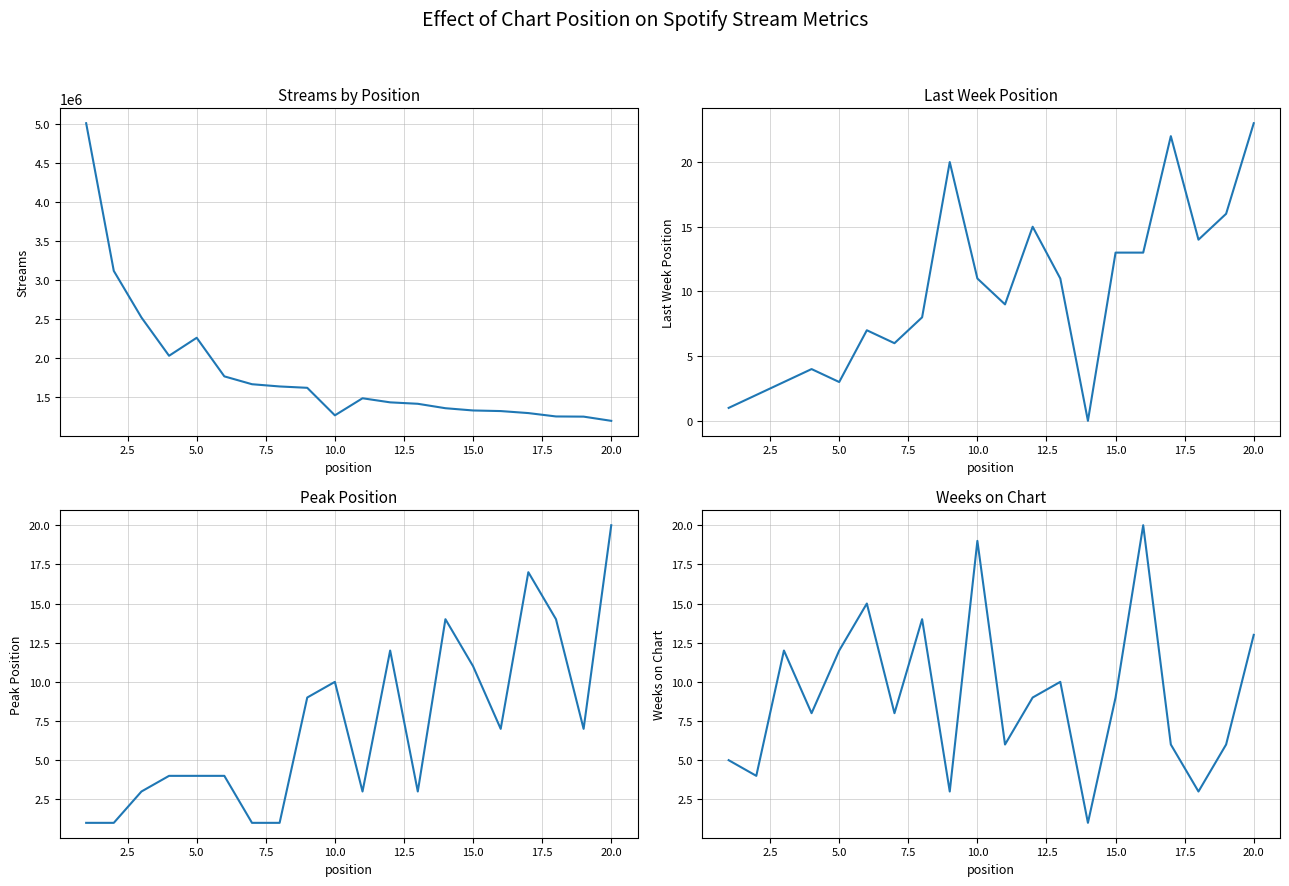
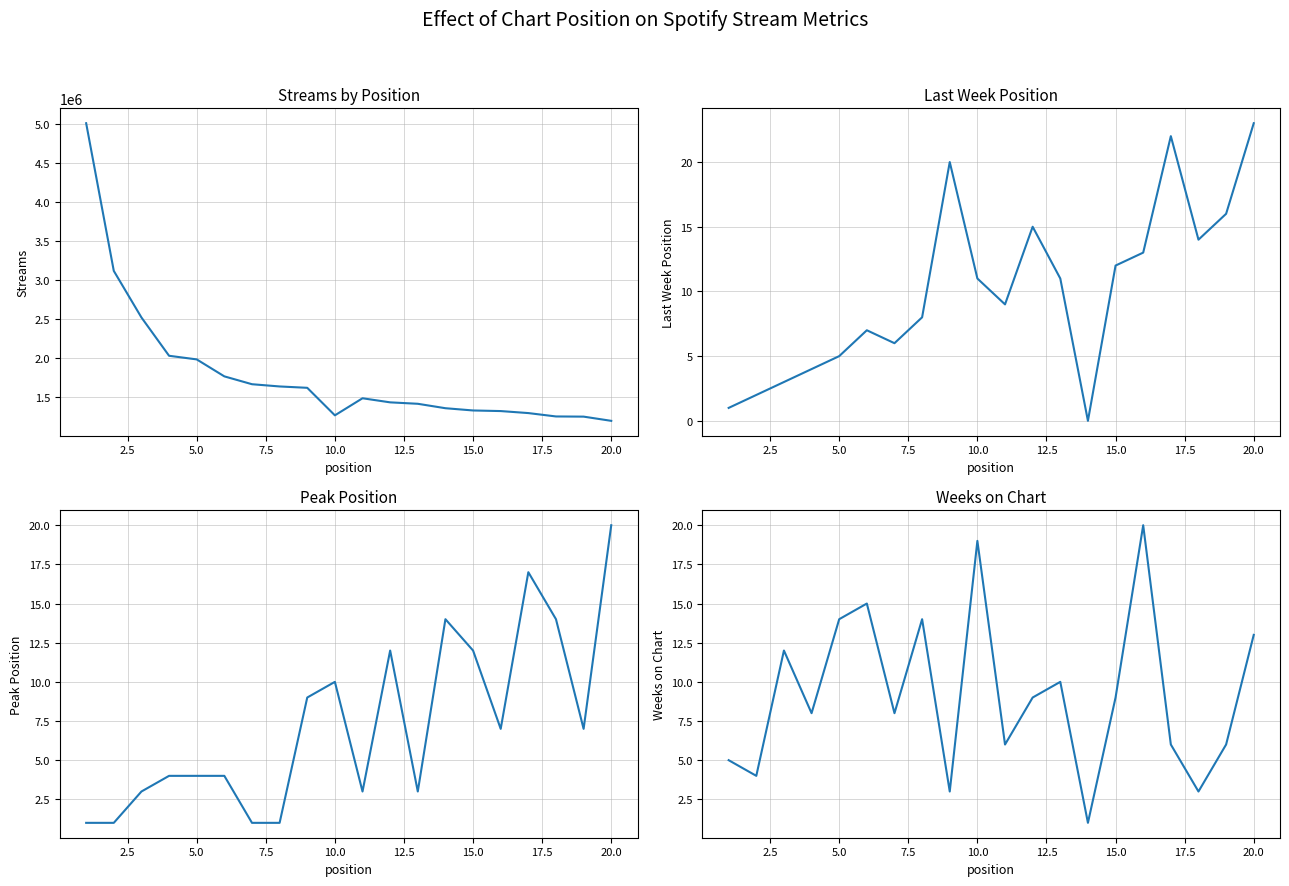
  {
    "Streams by Position": {
-     "5.0": 2300000,
+     "5.0": 2000000,
      "10.0": 1300000,
      "15.0": 1300000,
      "20.0": 1200000
    },
    "Last Week Position": {
-     "5.0": 3,
+     "5.0": 5,
      "10.0": 11,
-     "15.0": 13,
+     "15.0": 12,
      "20.0": 23
    },
    "Peak Position": {
      "5.0": 4,
      "10.0": 10,
-     "15.0": 11,
+     "15.0": 12,
      "20.0": 20
    },
    "Weeks on Chart": {
-     "5.0": 12,
+     "5.0": 14,
      "10.0": 19,
      "15.0": 9,
      "20.0": 13
    }
  }
